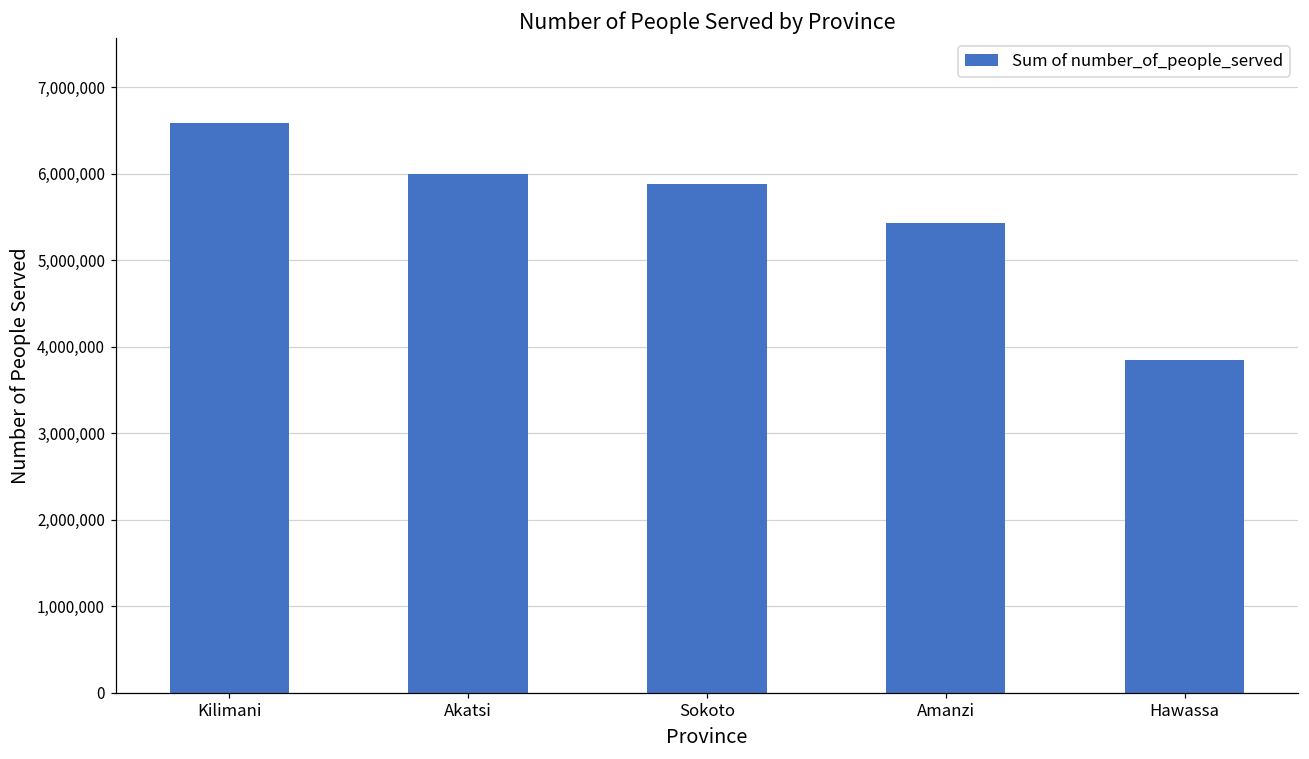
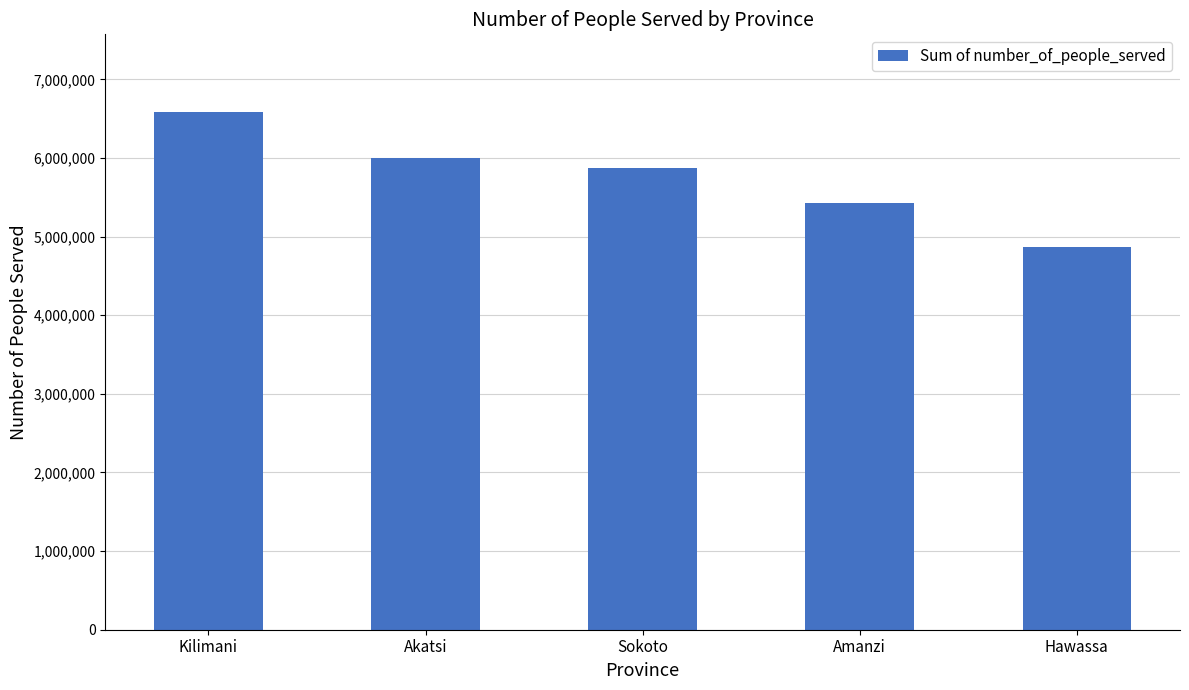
  {
    "Kilimani": "6,600,000",
    "Akatsi": "6,000,000",
    "Sokoto": "5,900,000",
    "Amanzi": "5,400,000",
-   "Hawassa": "3,800,000"
+   "Hawassa": "4,900,000"
  }
